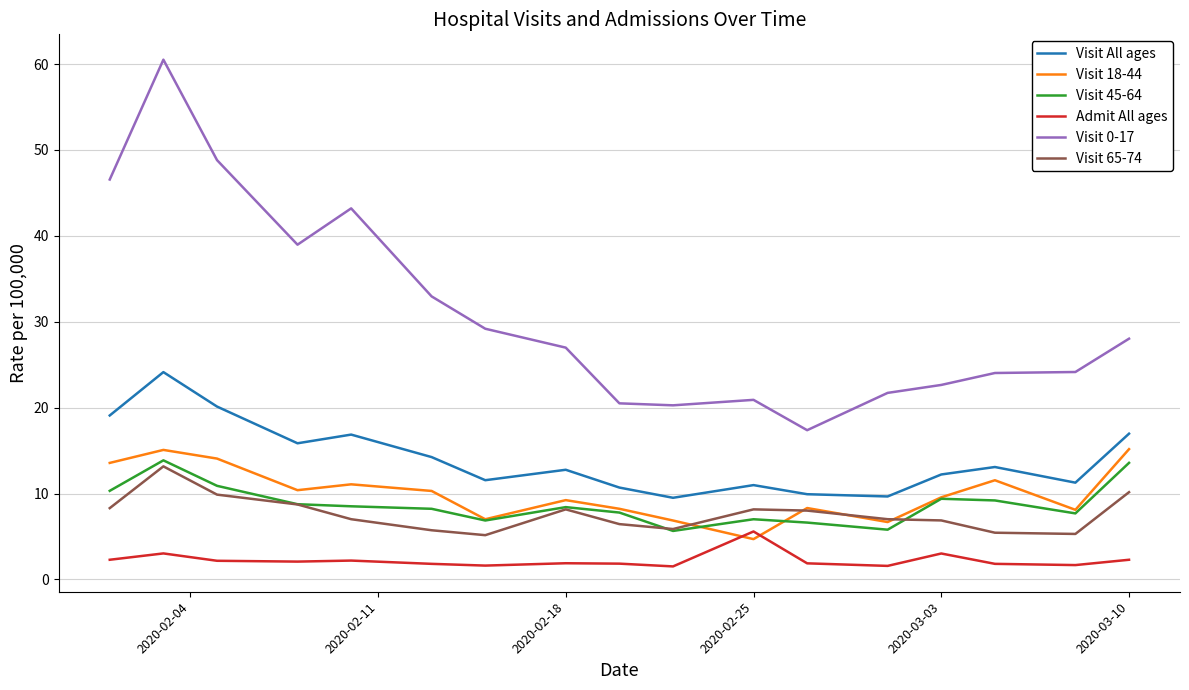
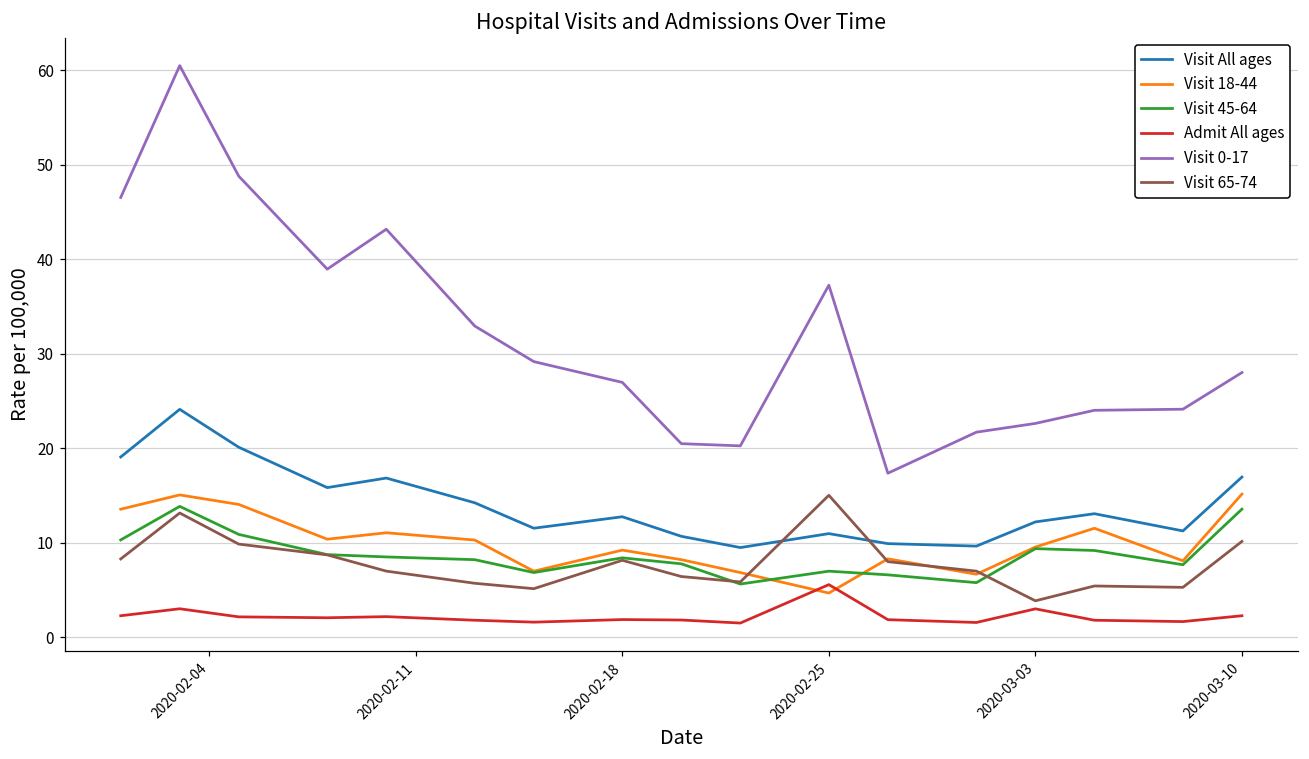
  {
    "Visit All ages": {
      "2020-02-18": 13,
      "2020-02-25": 11,
      "2020-03-03": 12,
      "2020-03-10": 17
    },
    "Visit 18-44": {
      "2020-02-18": 9,
      "2020-02-25": 5,
      "2020-03-10": 15
    },
    "Visit 45-64": {
      "2020-02-25": 7,
      "2020-03-10": 14
    },
    "Admit All ages": {
      "2020-02-18": 2,
      "2020-02-25": 6,
      "2020-03-03": 3,
      "2020-03-10": 2
    },
    "Visit 0-17": {
      "2020-02-18": 27,
-     "2020-02-25": 21,
+     "2020-02-25": 37,
      "2020-03-03": 23,
      "2020-03-10": 28
    },
    "Visit 65-74": {
-     "2020-02-25": 8,
-     "2020-03-03": 7,
+     "2020-02-25": 15,
+     "2020-03-03": 4,
      "2020-03-10": 10
    }
  }
